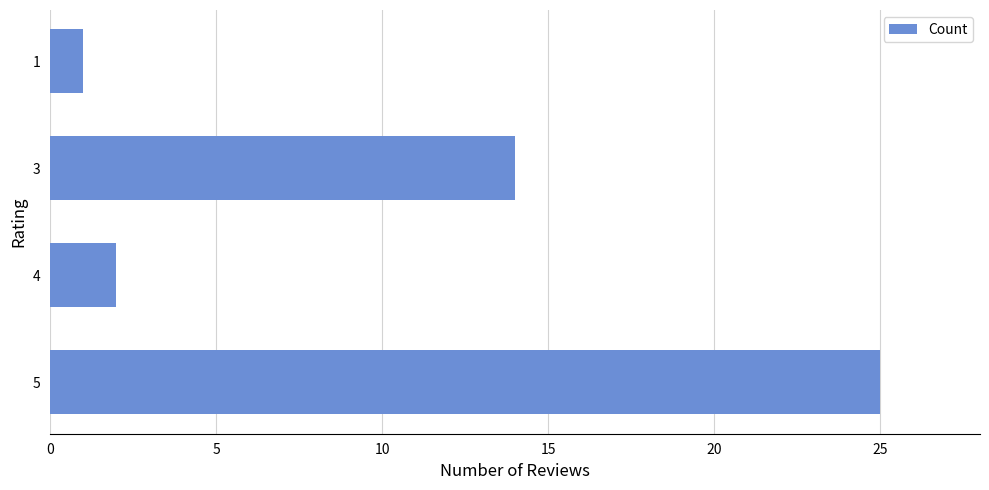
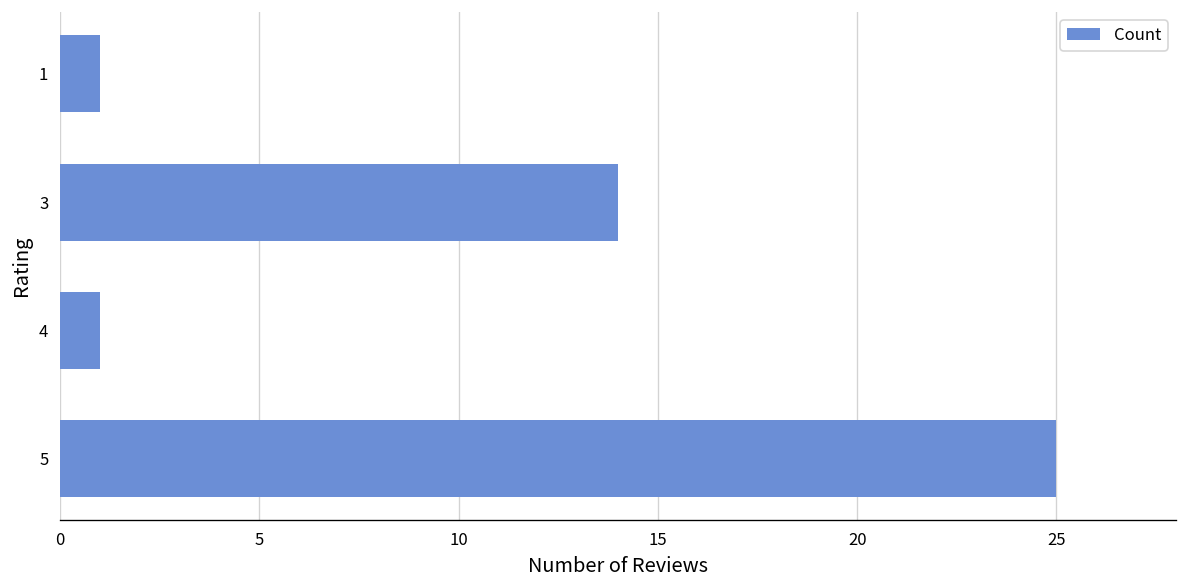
  {
    "1": 1,
    "3": 14,
-   "4": 2,
+   "4": 1,
    "5": 25
  }
